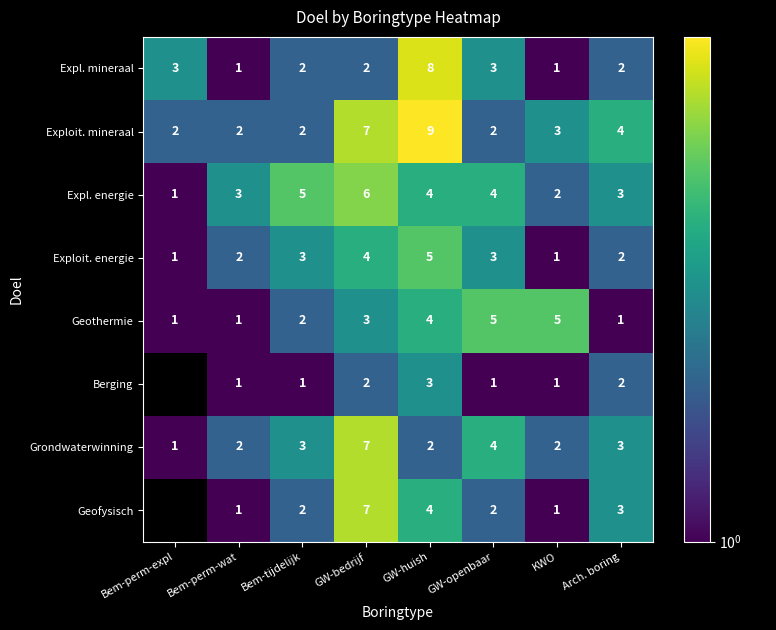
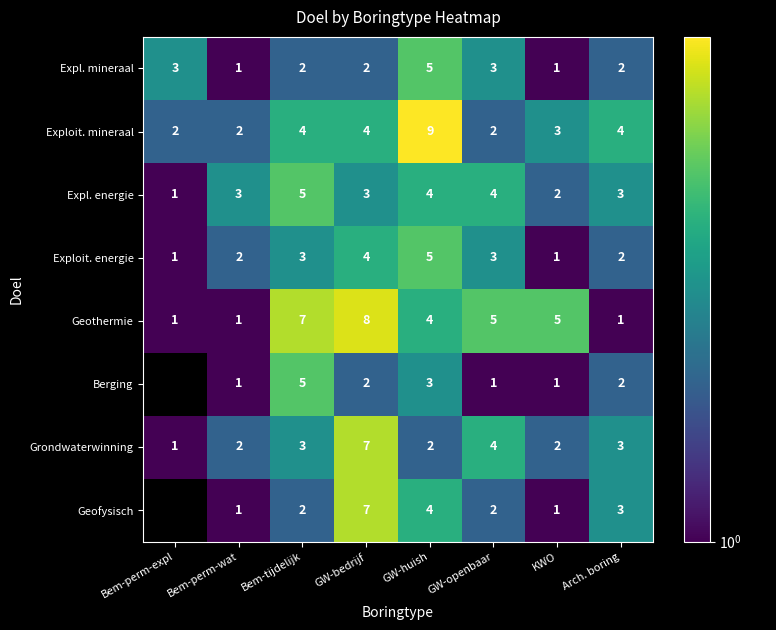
  {
    "Expl. mineraal": {
      "Bem-perm-expl": 3,
      "Bem-perm-wat": 1,
      "Bem-tijdelijk": 2,
      "GW-bedrijf": 2,
-     "GW-huish": 8,
+     "GW-huish": 5,
      "GW-openbaar": 3,
      "KWO": 1,
      "Arch. boring": 2
    },
    "Exploit. mineraal": {
      "Bem-perm-expl": 2,
      "Bem-perm-wat": 2,
-     "Bem-tijdelijk": 2,
-     "GW-bedrijf": 7,
+     "Bem-tijdelijk": 4,
+     "GW-bedrijf": 4,
      "GW-huish": 9,
      "GW-openbaar": 2,
      "KWO": 3,
      "Arch. boring": 4
    },
    "Expl. energie": {
      "Bem-perm-expl": 1,
      "Bem-perm-wat": 3,
      "Bem-tijdelijk": 5,
-     "GW-bedrijf": 6,
+     "GW-bedrijf": 3,
      "GW-huish": 4,
      "GW-openbaar": 4,
      "KWO": 2,
      "Arch. boring": 3
    },
    "Exploit. energie": {
      "Bem-perm-expl": 1,
      "Bem-perm-wat": 2,
      "Bem-tijdelijk": 3,
      "GW-bedrijf": 4,
      "GW-huish": 5,
      "GW-openbaar": 3,
      "KWO": 1,
      "Arch. boring": 2
    },
    "Geothermie": {
      "Bem-perm-expl": 1,
      "Bem-perm-wat": 1,
-     "Bem-tijdelijk": 2,
-     "GW-bedrijf": 3,
+     "Bem-tijdelijk": 7,
+     "GW-bedrijf": 8,
      "GW-huish": 4,
      "GW-openbaar": 5,
      "KWO": 5,
      "Arch. boring": 1
    },
    "Berging": {
      "Bem-perm-wat": 1,
-     "Bem-tijdelijk": 1,
+     "Bem-tijdelijk": 5,
      "GW-bedrijf": 2,
      "GW-huish": 3,
      "GW-openbaar": 1,
      "KWO": 1,
      "Arch. boring": 2
    },
    "Grondwaterwinning": {
      "Bem-perm-expl": 1,
      "Bem-perm-wat": 2,
      "Bem-tijdelijk": 3,
      "GW-bedrijf": 7,
      "GW-huish": 2,
      "GW-openbaar": 4,
      "KWO": 2,
      "Arch. boring": 3
    },
    "Geofysisch": {
      "Bem-perm-wat": 1,
      "Bem-tijdelijk": 2,
      "GW-bedrijf": 7,
      "GW-huish": 4,
      "GW-openbaar": 2,
      "KWO": 1,
      "Arch. boring": 3
    }
  }
